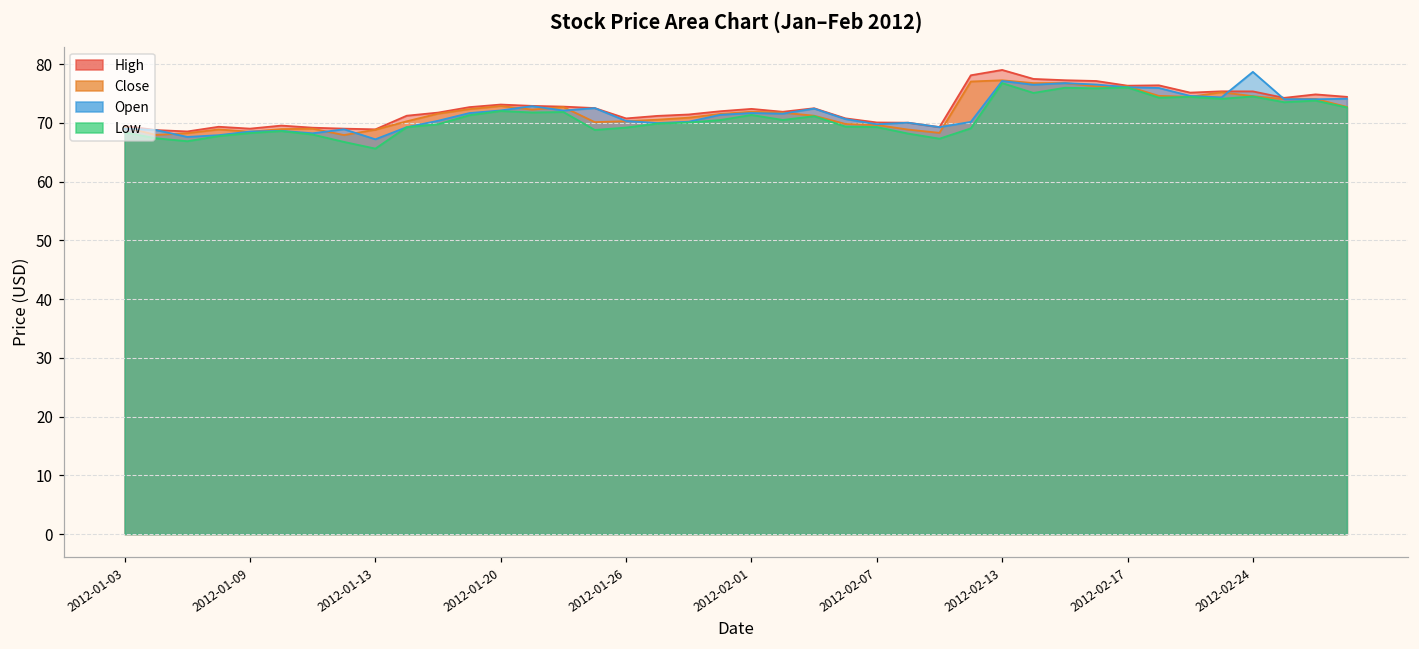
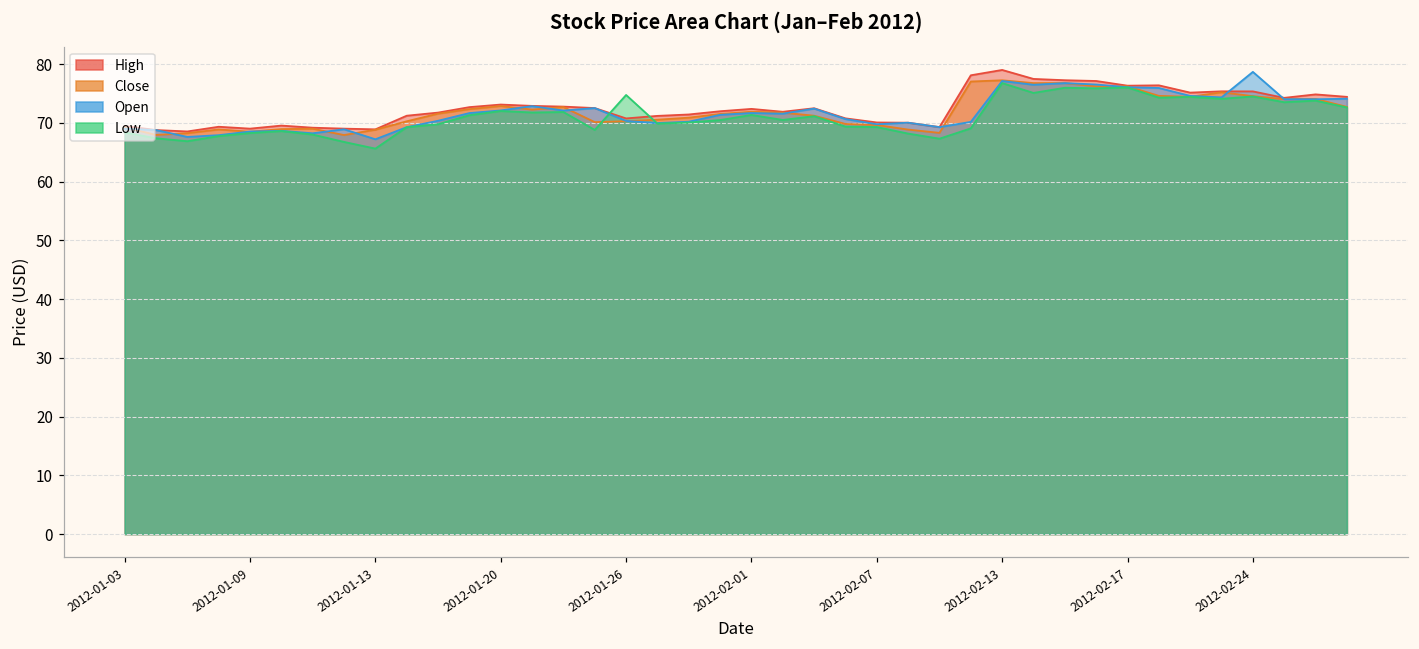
  {
    "Open": {
      "2012-01-13": 67,
      "2012-02-24": 79
    },
    "Low": {
      "2012-01-13": 66,
-     "2012-01-26": 69
+     "2012-01-26": 75
    }
  }
